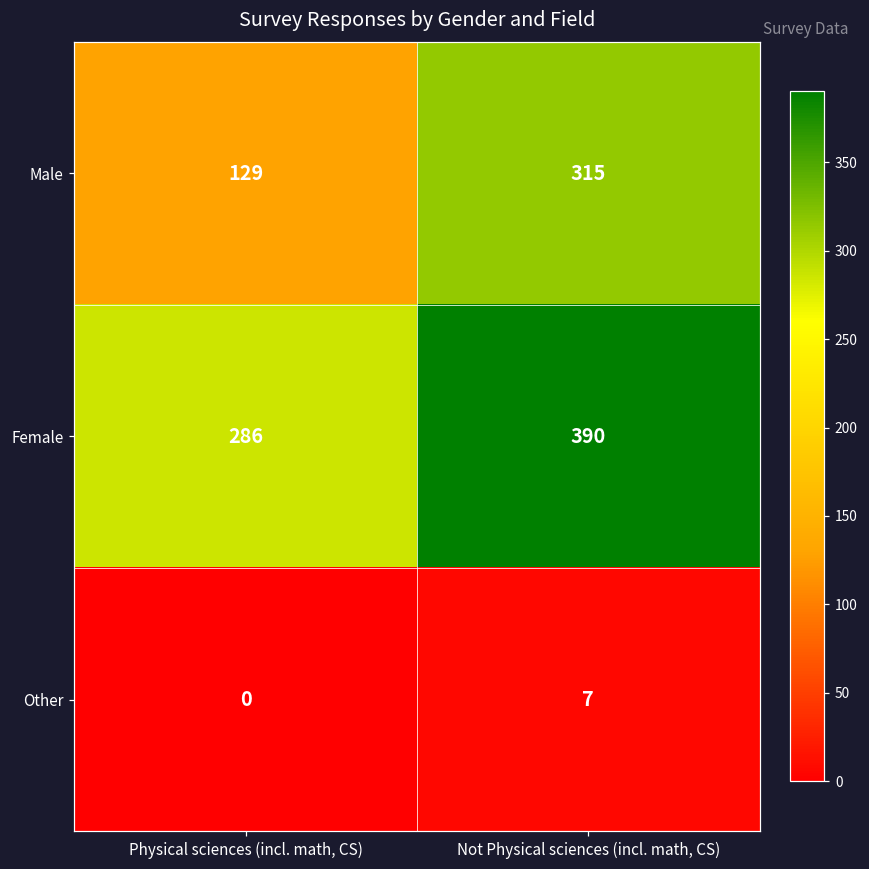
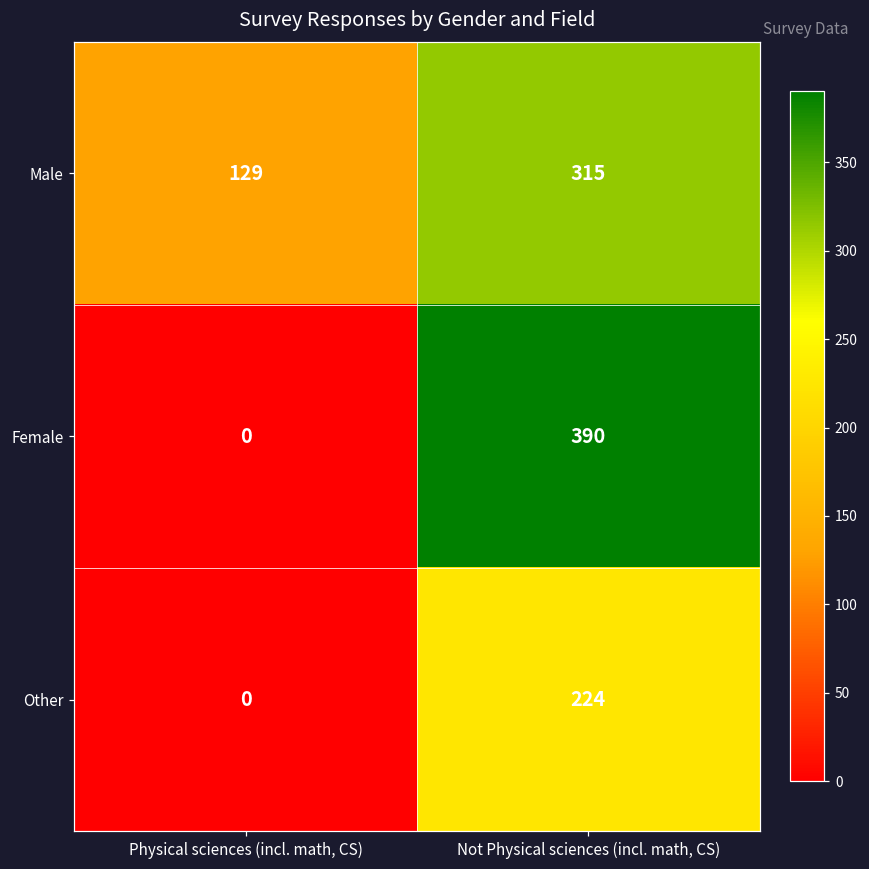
  {
    "Male": {
      "Physical sciences (incl. math, CS)": 129,
      "Not Physical sciences (incl. math, CS)": 315
    },
    "Female": {
-     "Physical sciences (incl. math, CS)": 286,
+     "Physical sciences (incl. math, CS)": 0,
      "Not Physical sciences (incl. math, CS)": 390
    },
    "Other": {
      "Physical sciences (incl. math, CS)": 0,
-     "Not Physical sciences (incl. math, CS)": 7
+     "Not Physical sciences (incl. math, CS)": 224
    }
  }
